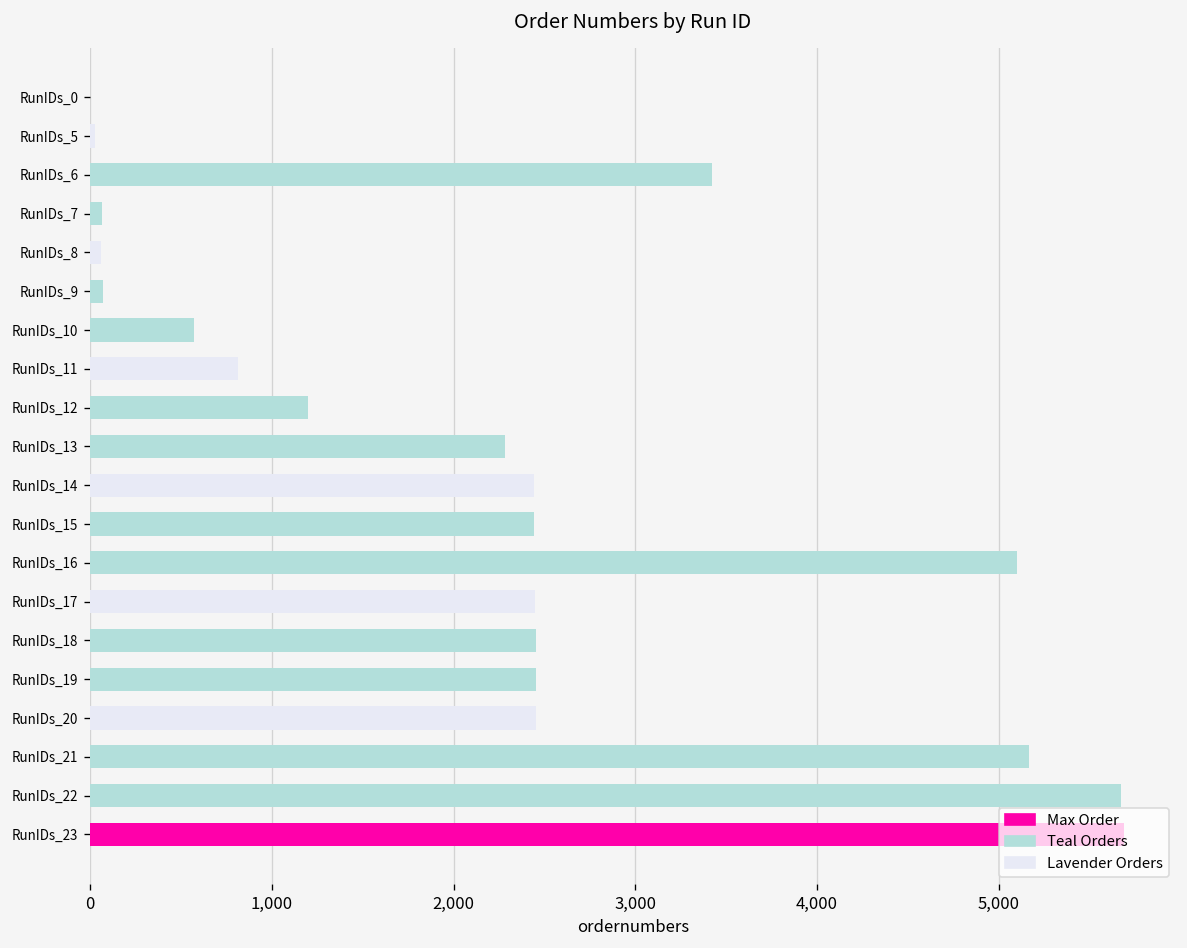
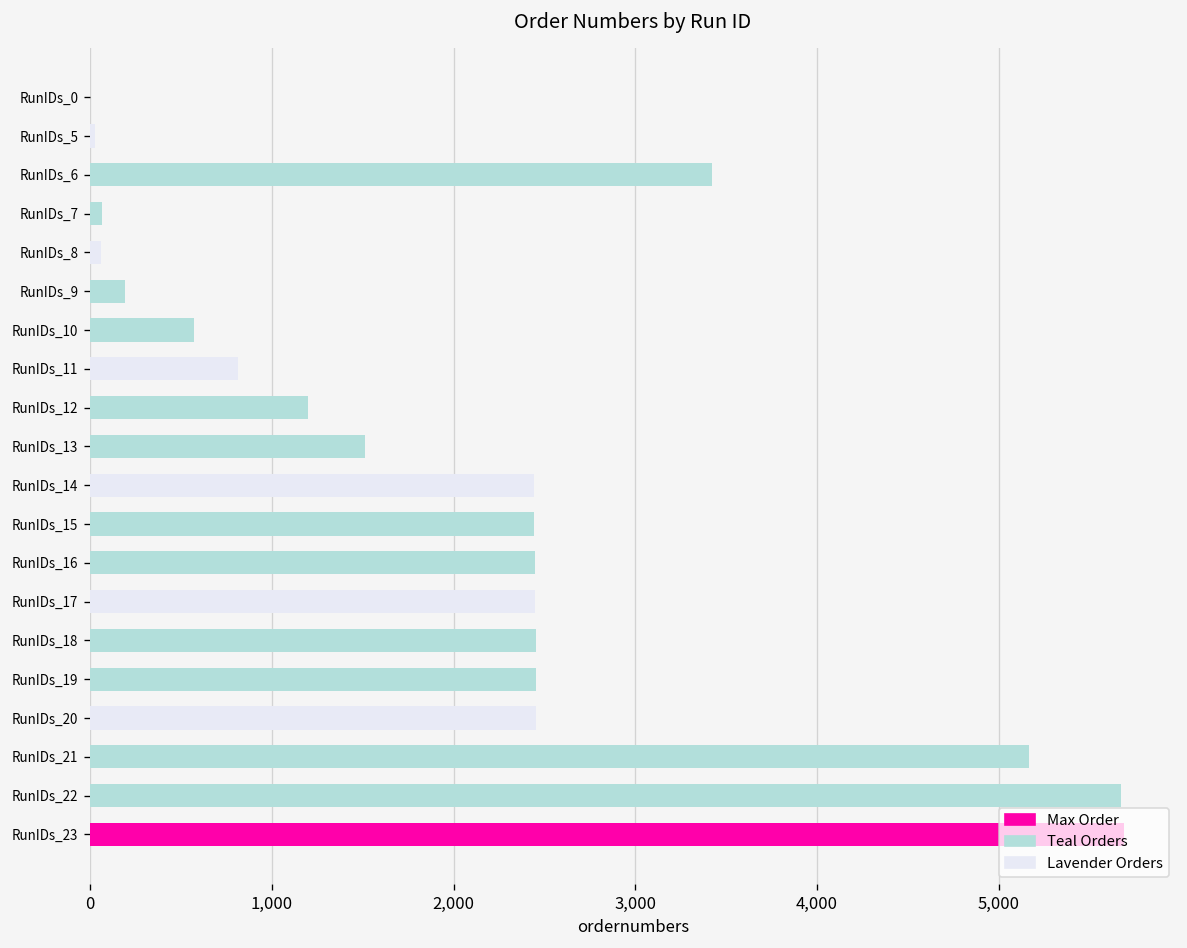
  {
    "RunIDs_0": "0",
    "RunIDs_5": "30",
    "RunIDs_6": "3,420",
    "RunIDs_7": "60",
    "RunIDs_8": "60",
-   "RunIDs_9": "70",
+   "RunIDs_9": "190",
    "RunIDs_10": "570",
    "RunIDs_11": "810",
    "RunIDs_12": "1,200",
-   "RunIDs_13": "2,290",
+   "RunIDs_13": "1,510",
    "RunIDs_14": "2,440",
    "RunIDs_15": "2,450",
-   "RunIDs_16": "5,100",
+   "RunIDs_16": "2,450",
    "RunIDs_17": "2,450",
    "RunIDs_18": "2,450",
    "RunIDs_19": "2,450",
    "RunIDs_20": "2,450",
    "RunIDs_21": "5,170",
    "RunIDs_22": "5,670"
  }
